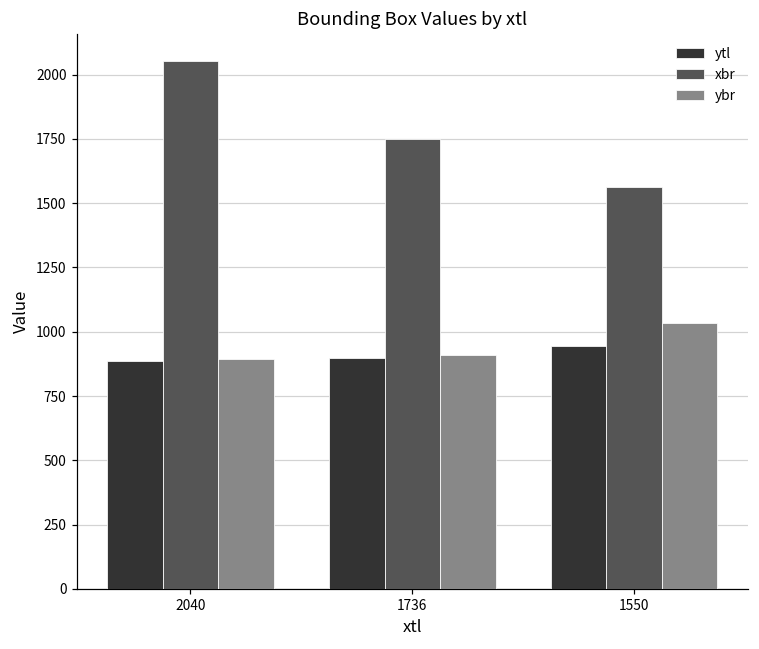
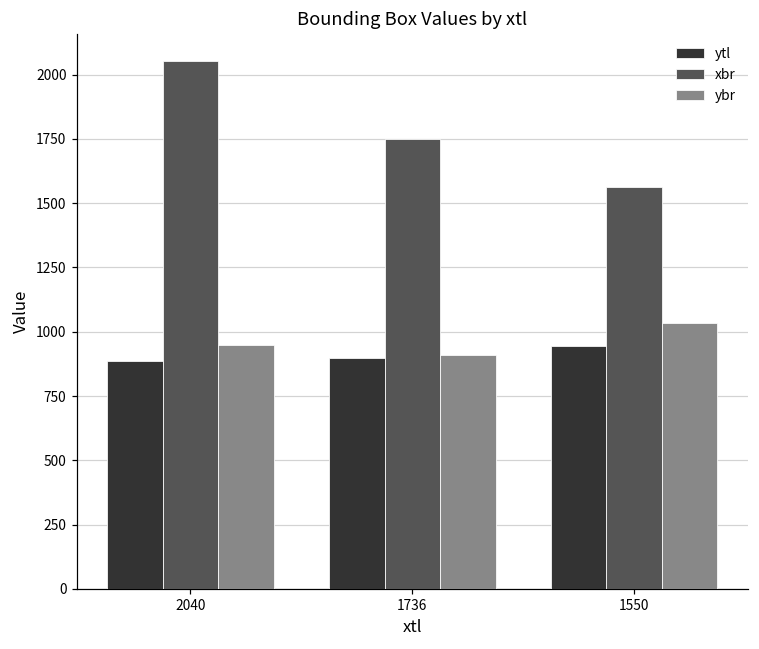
  {
    "ybr": {
-     "2040": 900,
+     "2040": 950,
      "1736": 910,
      "1550": 1040
    }
  }
